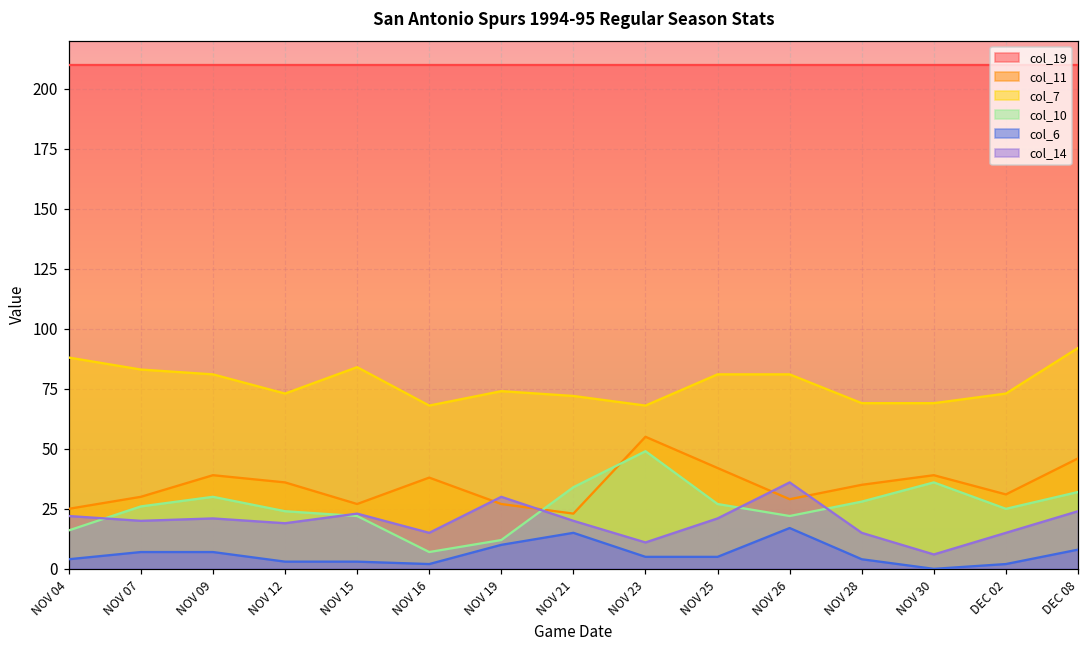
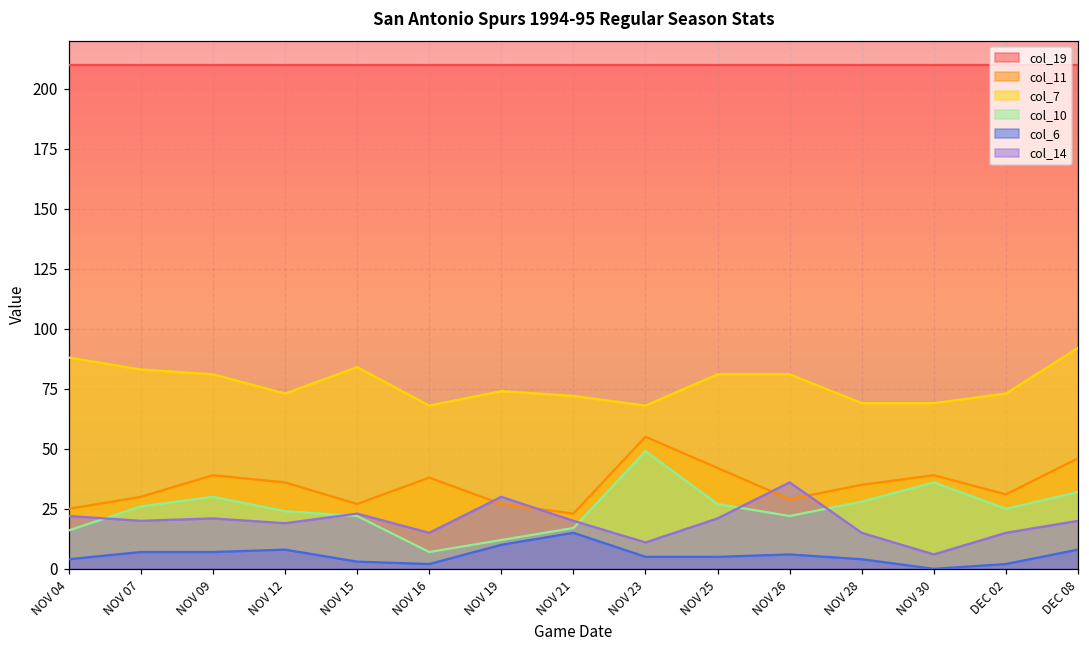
  {
    "col_19": {
      "NOV 04": 210,
      "NOV 07": 210,
      "NOV 09": 210,
      "NOV 12": 210,
      "NOV 15": 210,
      "NOV 16": 210,
      "NOV 19": 210,
      "NOV 21": 210,
      "NOV 23": 210,
      "NOV 25": 210,
      "NOV 26": 210,
      "NOV 28": 210,
      "NOV 30": 210,
      "DEC 08": 210
    },
    "col_10": {
      "NOV 04": 16,
      "NOV 07": 26,
      "NOV 09": 30,
      "NOV 12": 24,
      "NOV 16": 7,
      "NOV 19": 12,
-     "NOV 21": 34,
+     "NOV 21": 17,
      "NOV 23": 49,
      "NOV 25": 27,
      "NOV 26": 22,
      "NOV 28": 28,
      "NOV 30": 36,
      "DEC 02": 25,
      "DEC 08": 32
    },
    "col_6": {
      "NOV 04": 4,
      "NOV 07": 7,
      "NOV 09": 7,
-     "NOV 12": 3,
+     "NOV 12": 8,
      "NOV 15": 3,
      "NOV 16": 2,
      "NOV 19": 10,
      "NOV 21": 15,
      "NOV 23": 5,
      "NOV 25": 5,
-     "NOV 26": 17,
+     "NOV 26": 6,
      "NOV 28": 4,
      "NOV 30": 0,
      "DEC 02": 2,
      "DEC 08": 8
    },
    "col_14": {
      "NOV 04": 22,
      "NOV 07": 20,
      "NOV 09": 21,
      "NOV 12": 19,
      "NOV 16": 15,
      "NOV 19": 30,
      "NOV 21": 20,
      "NOV 23": 11,
      "NOV 25": 21,
      "NOV 26": 36,
      "NOV 28": 15,
      "NOV 30": 6,
      "DEC 02": 15,
-     "DEC 08": 24
+     "DEC 08": 20
    }
  }
